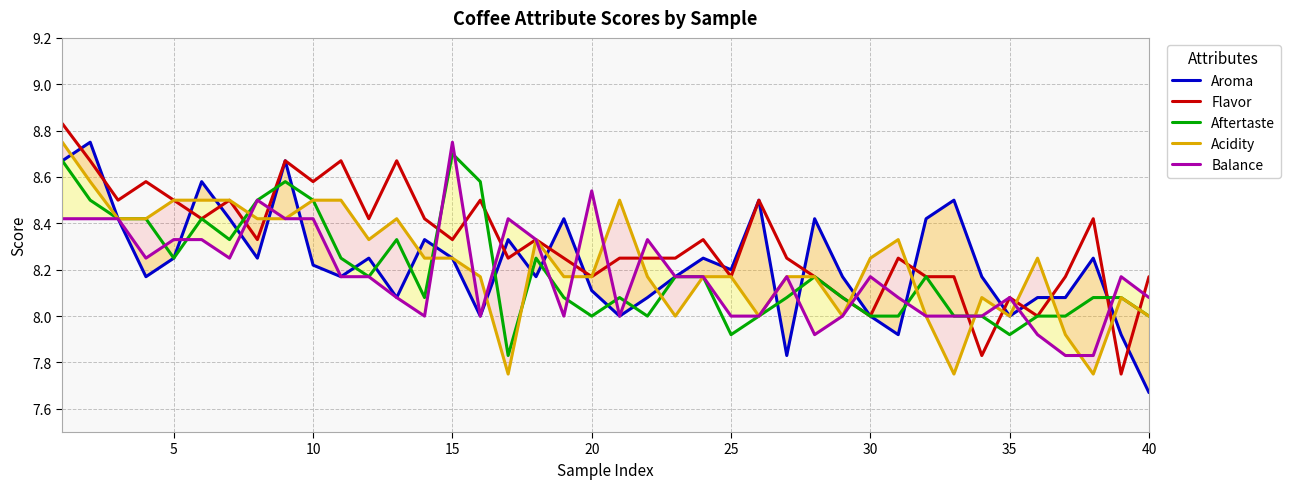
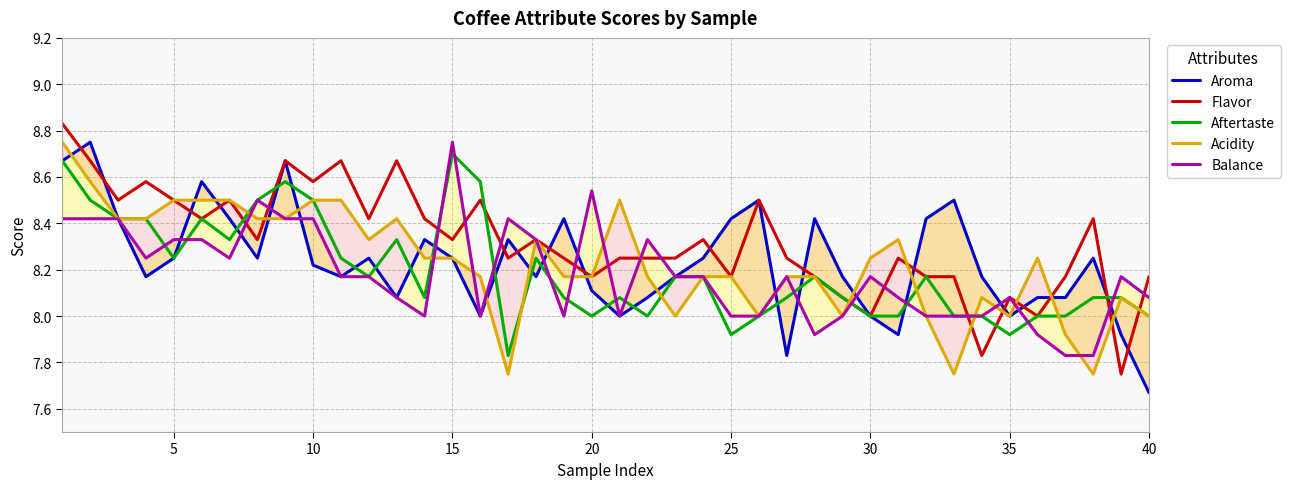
  {
    "Aroma": {
      "10": 8.22,
      "20": 8.11,
-     "25": 8.20,
+     "25": 8.42,
      "40": 7.67
    },
    "Aftertaste": {
      "15": 8.70,
      "20": 8.00,
      "25": 7.92,
      "35": 7.92
    },
    "Balance": {
      "25": 8.00
    }
  }
